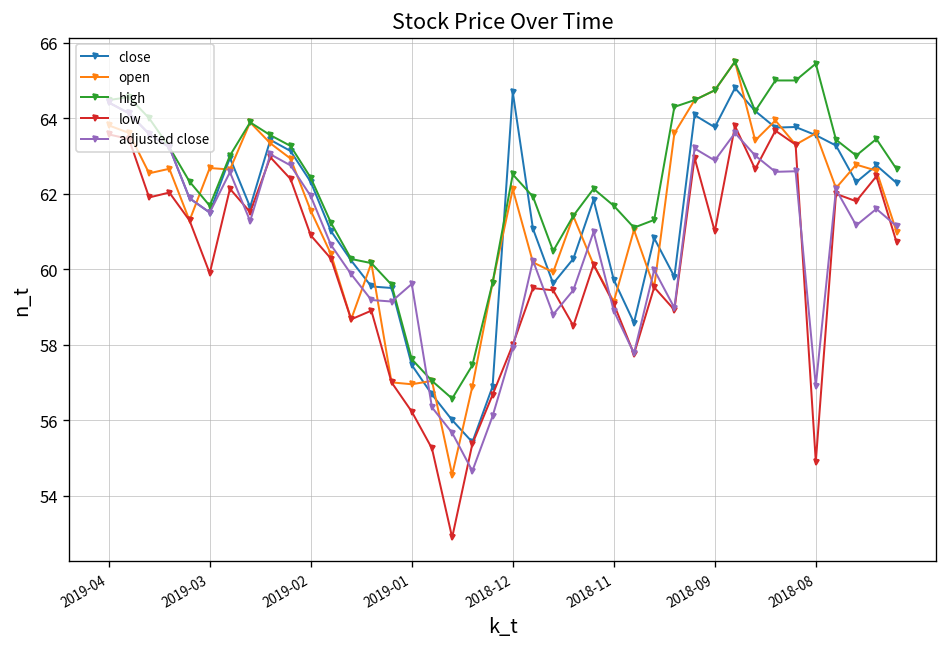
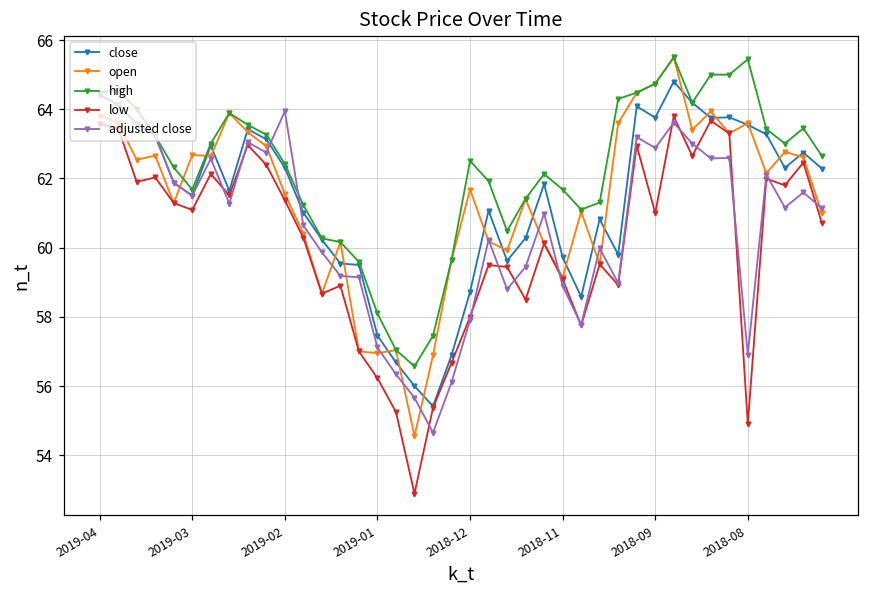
  {
    "close": {
      "2019-02": 62.3,
      "2019-01": 57.5,
-     "2018-12": 64.7,
+     "2018-12": 58.7,
      "2018-11": 59.7,
      "2018-09": 63.8
    },
    "open": {
      "2019-03": 62.7,
      "2019-02": 61.6,
      "2019-01": 57.0,
-     "2018-12": 62.1
+     "2018-12": 61.7
    },
    "high": {
      "2019-03": 61.7,
      "2019-02": 62.4,
-     "2019-01": 57.6,
+     "2019-01": 58.1,
      "2018-12": 62.5,
      "2018-11": 61.7,
      "2018-08": 65.4
    },
    "low": {
-     "2019-03": 59.9,
-     "2019-02": 60.9,
+     "2019-03": 61.1,
+     "2019-02": 61.4,
      "2019-01": 56.2,
      "2018-12": 58.0,
      "2018-09": 61.0,
      "2018-08": 54.9
    },
    "adjusted close": {
-     "2019-02": 61.9,
-     "2019-01": 59.6,
+     "2019-02": 63.9,
+     "2019-01": 57.1,
      "2018-12": 57.9,
      "2018-11": 58.9,
      "2018-09": 62.9,
      "2018-08": 56.9
    }
  }
